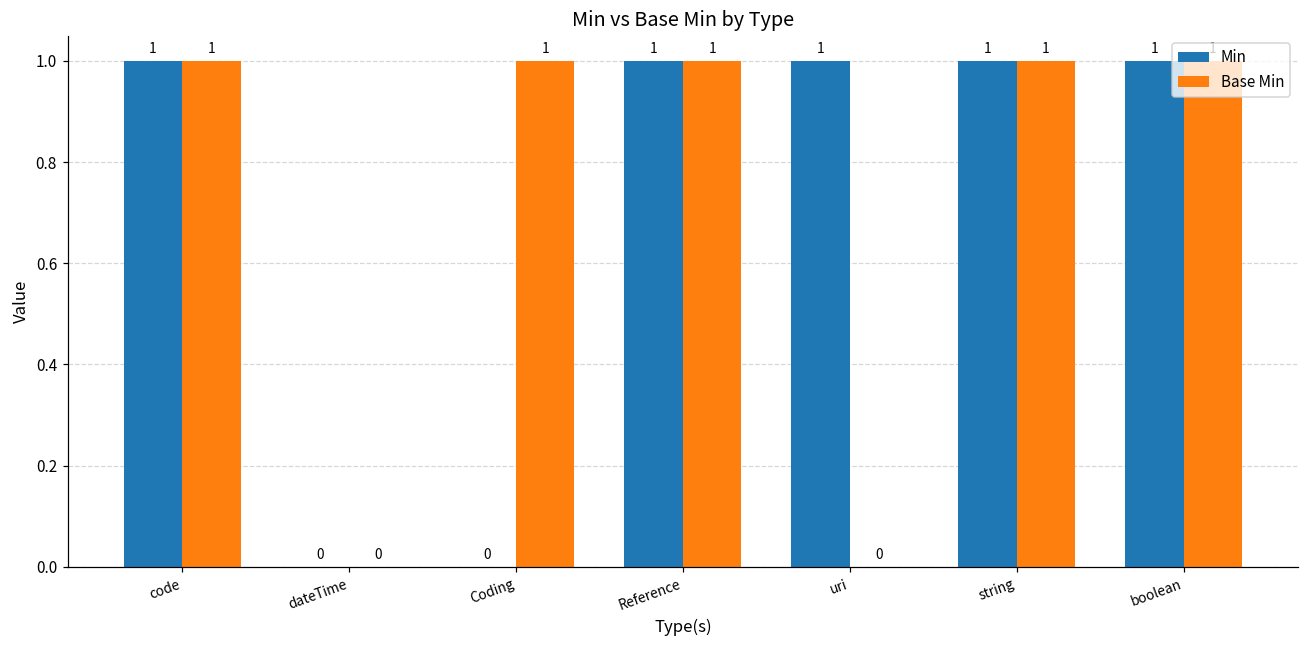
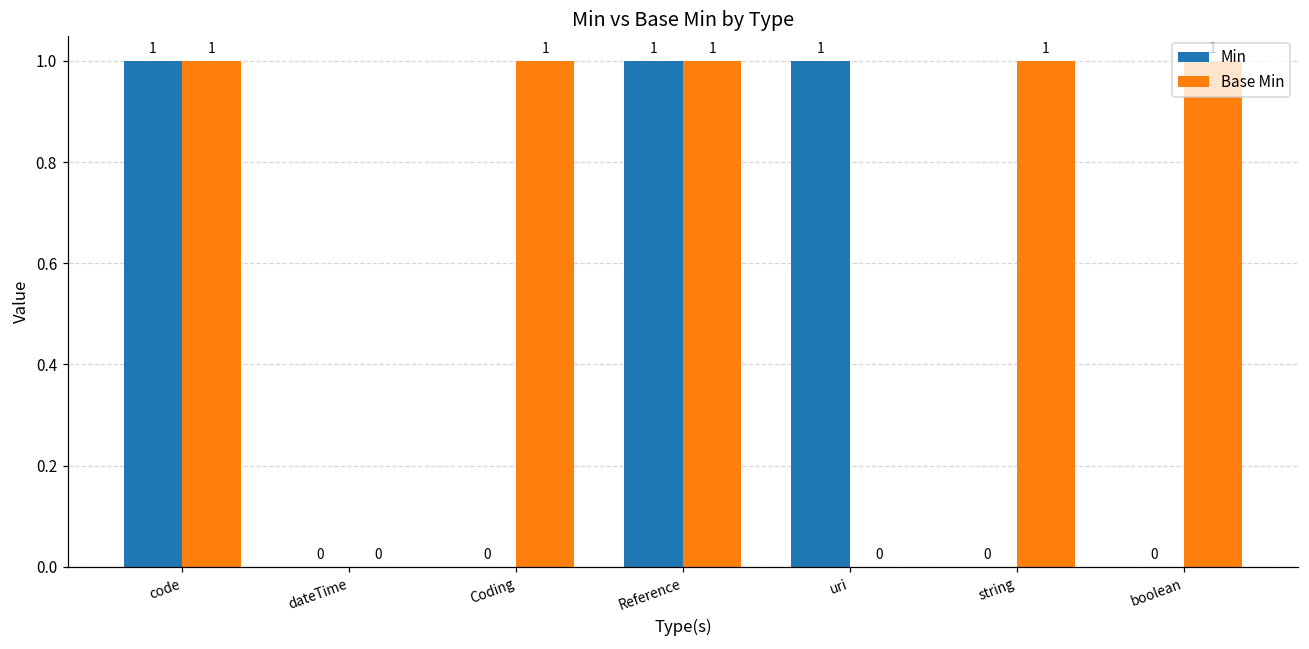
  {
    "Min": {
      "code": 1,
      "dateTime": 0,
      "Coding": 0,
      "Reference": 1,
      "uri": 1,
-     "string": 1,
-     "boolean": 1
+     "string": 0,
+     "boolean": 0
    },
    "Base Min": {
      "code": 1,
      "dateTime": 0,
      "Coding": 1,
      "Reference": 1,
      "uri": 0,
      "string": 1
    }
  }
